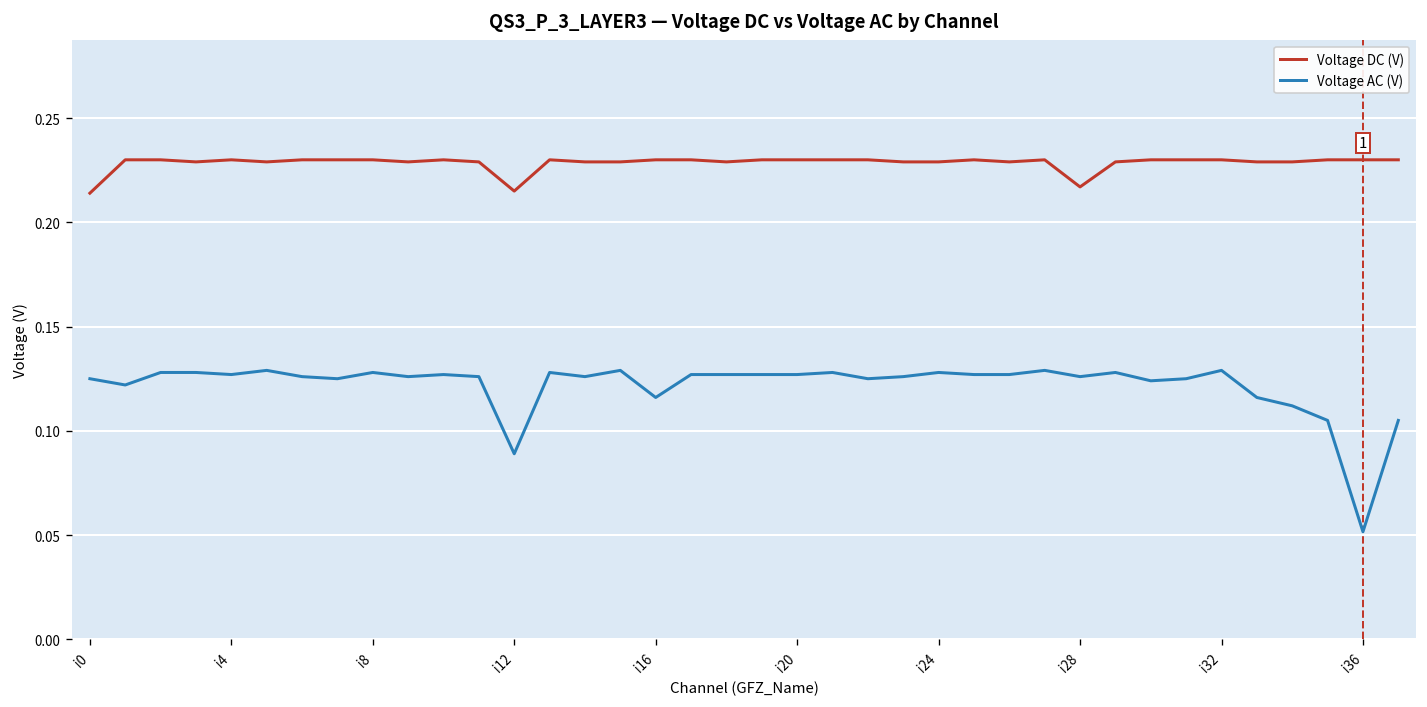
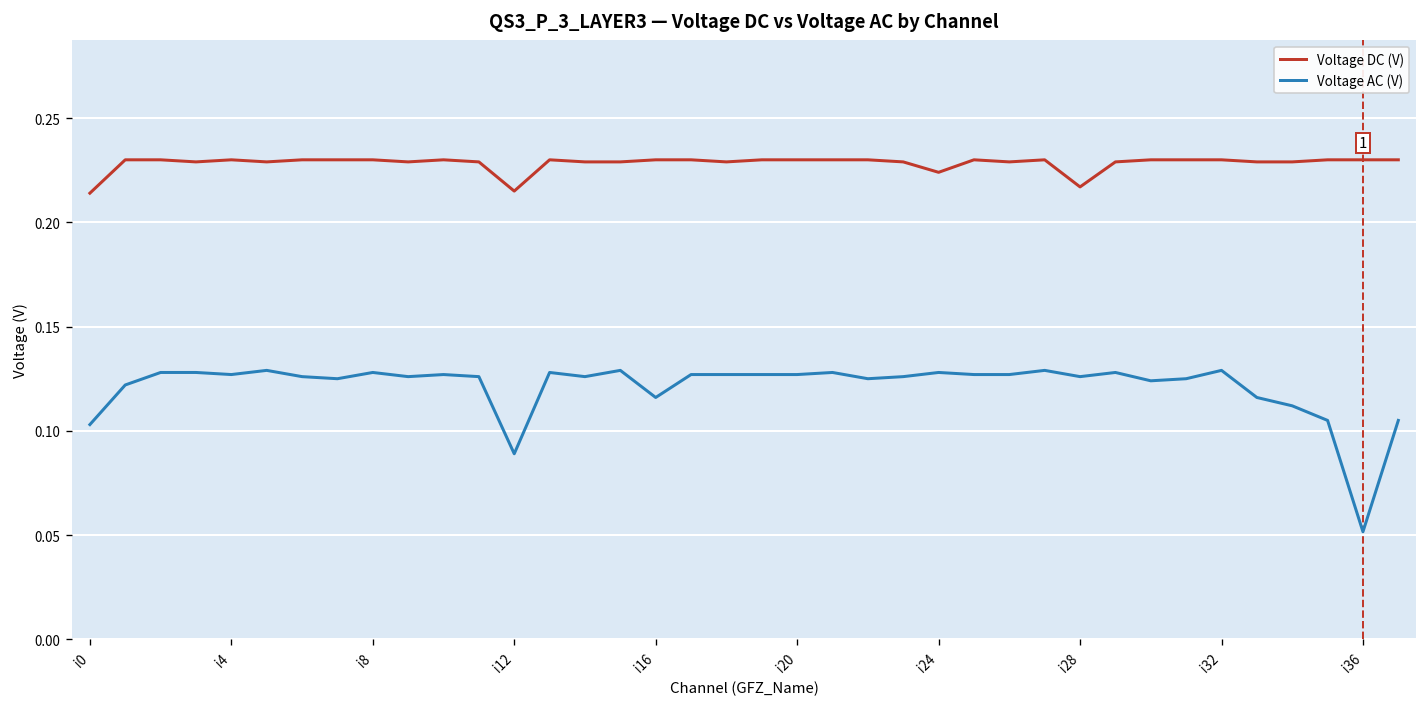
  {
    "Voltage DC (V)": {
      "i0": 0.214,
      "i4": 0.230,
      "i8": 0.230,
      "i12": 0.215,
      "i16": 0.230,
      "i20": 0.230,
-     "i24": 0.229,
+     "i24": 0.224,
      "i28": 0.217,
      "i32": 0.230
    },
    "Voltage AC (V)": {
-     "i0": 0.125,
+     "i0": 0.103,
      "i4": 0.127,
      "i8": 0.128,
      "i12": 0.089,
      "i16": 0.116,
      "i20": 0.127,
      "i24": 0.128,
      "i28": 0.126,
      "i32": 0.129,
      "i36": 0.052
    }
  }
